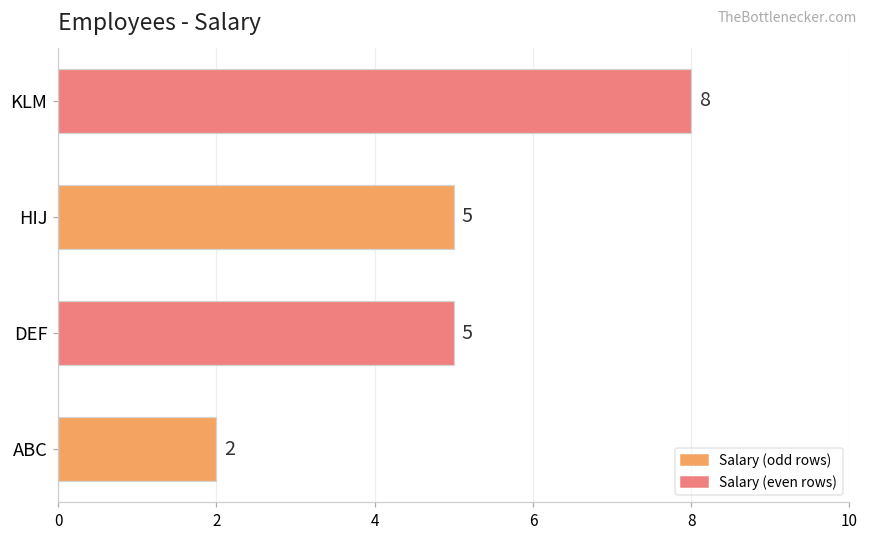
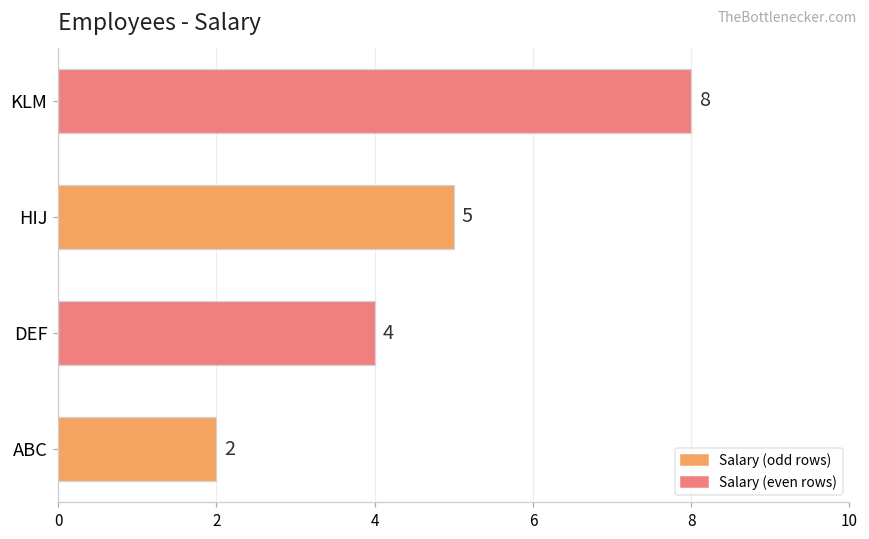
  {
    "KLM": 8,
    "HIJ": 5,
-   "DEF": 5,
+   "DEF": 4,
    "ABC": 2
  }
